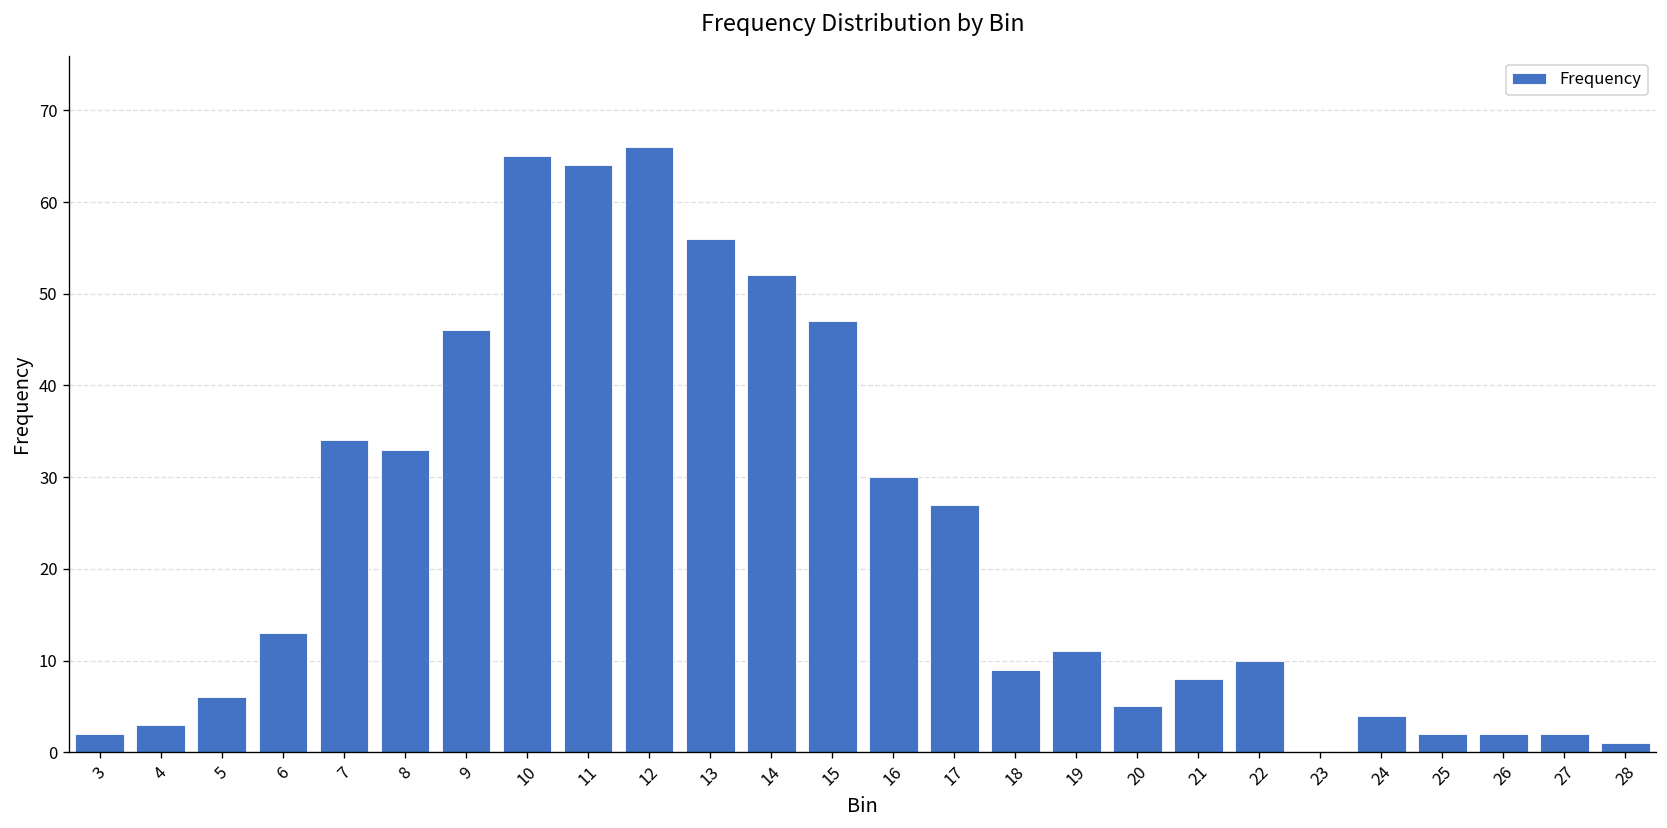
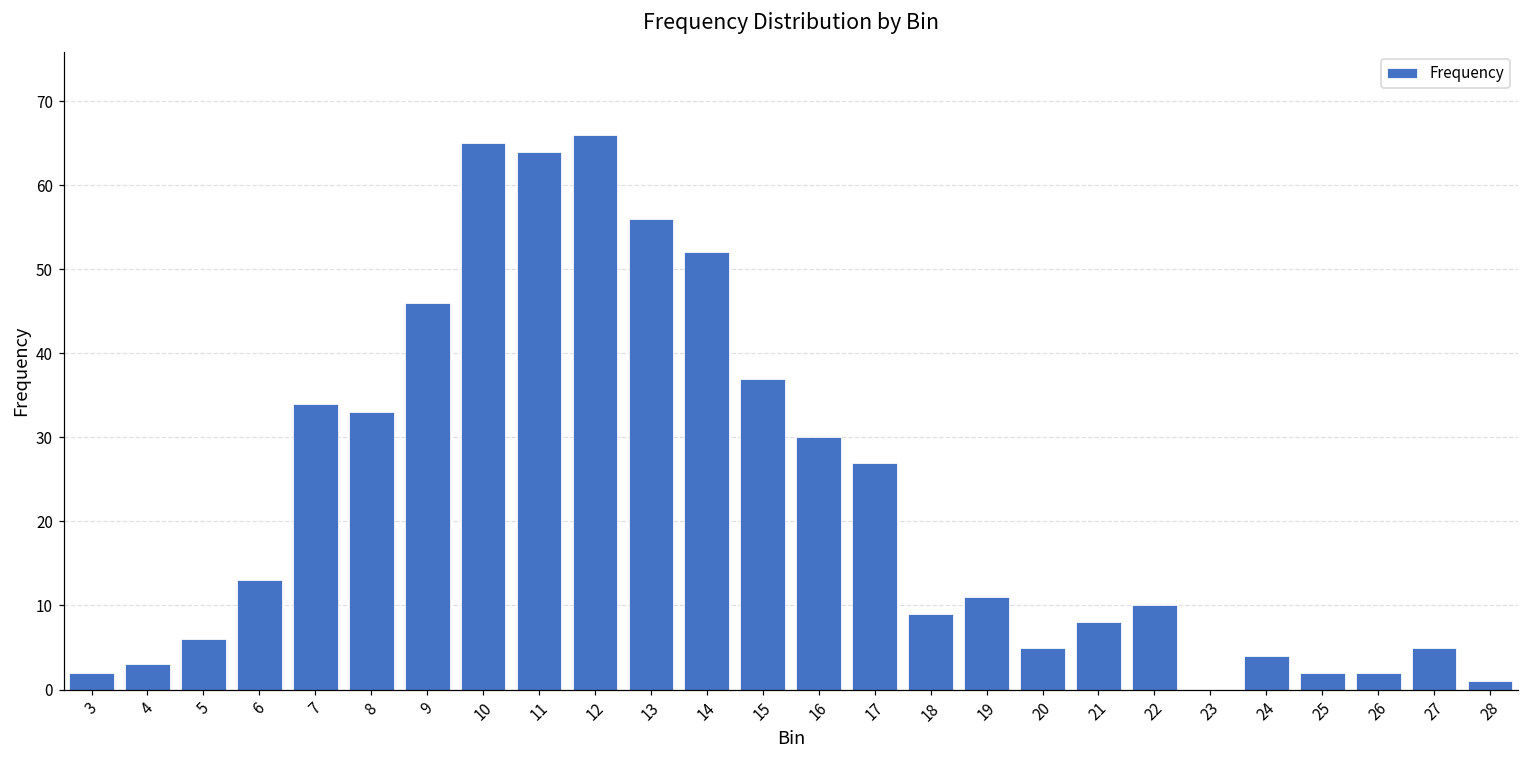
  {
    "3": 2,
    "4": 3,
    "5": 6,
    "6": 13,
    "7": 34,
    "8": 33,
    "9": 46,
    "10": 65,
    "11": 64,
    "12": 66,
    "13": 56,
    "14": 52,
-   "15": 47,
+   "15": 37,
    "16": 30,
    "17": 27,
    "18": 9,
    "19": 11,
    "20": 5,
    "21": 8,
    "22": 10,
    "23": 0,
    "24": 4,
    "25": 2,
    "26": 2,
-   "27": 2,
+   "27": 5,
    "28": 1
  }
